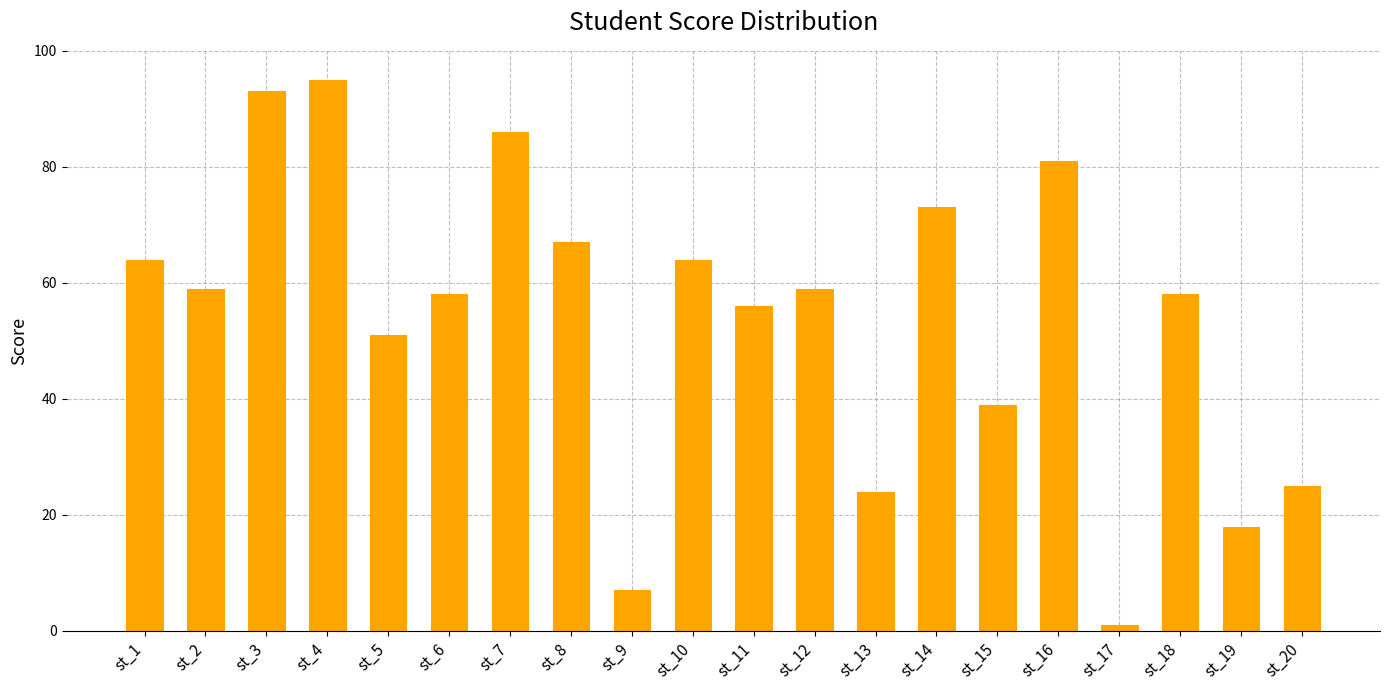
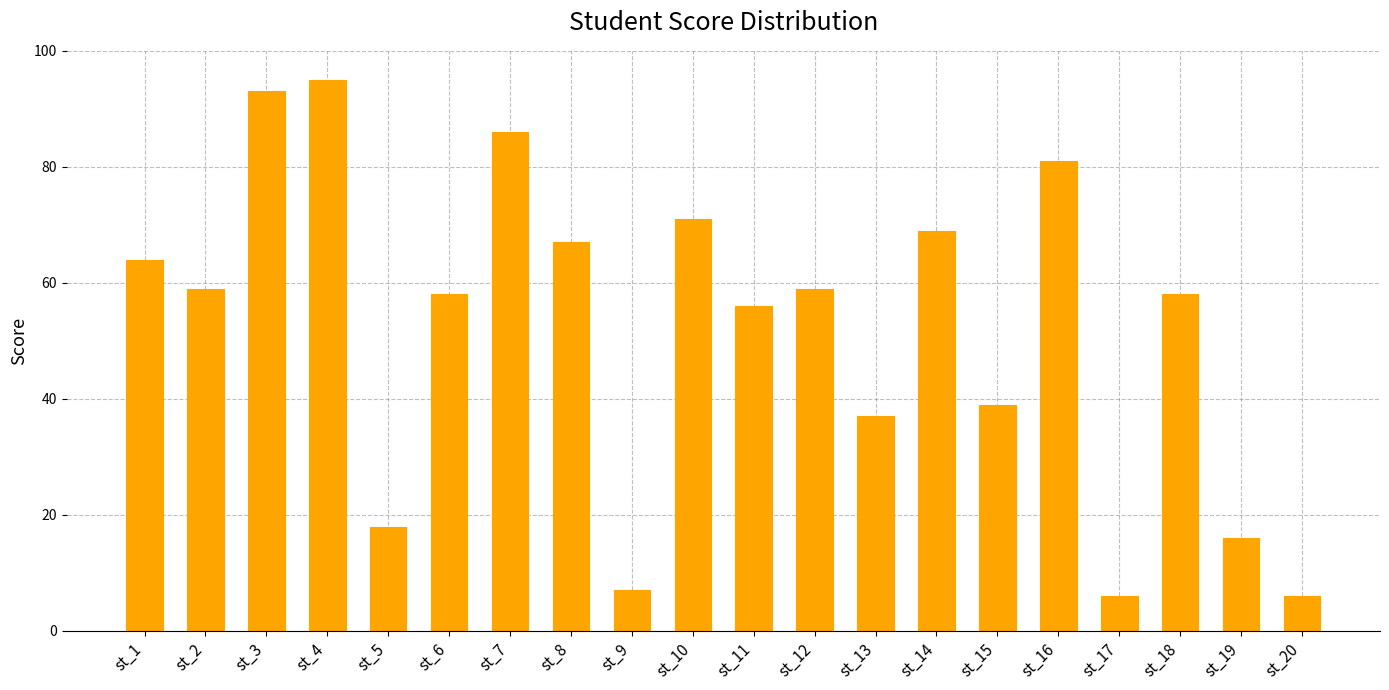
  {
    "st_1": 64,
    "st_2": 59,
    "st_3": 93,
    "st_4": 95,
-   "st_5": 51,
+   "st_5": 18,
    "st_6": 58,
    "st_7": 86,
    "st_8": 67,
    "st_9": 7,
-   "st_10": 64,
+   "st_10": 71,
    "st_11": 56,
    "st_12": 59,
-   "st_13": 24,
-   "st_14": 73,
+   "st_13": 37,
+   "st_14": 69,
    "st_15": 39,
    "st_16": 81,
-   "st_17": 1,
+   "st_17": 6,
    "st_18": 58,
-   "st_19": 18,
-   "st_20": 25
+   "st_19": 16,
+   "st_20": 6
  }
